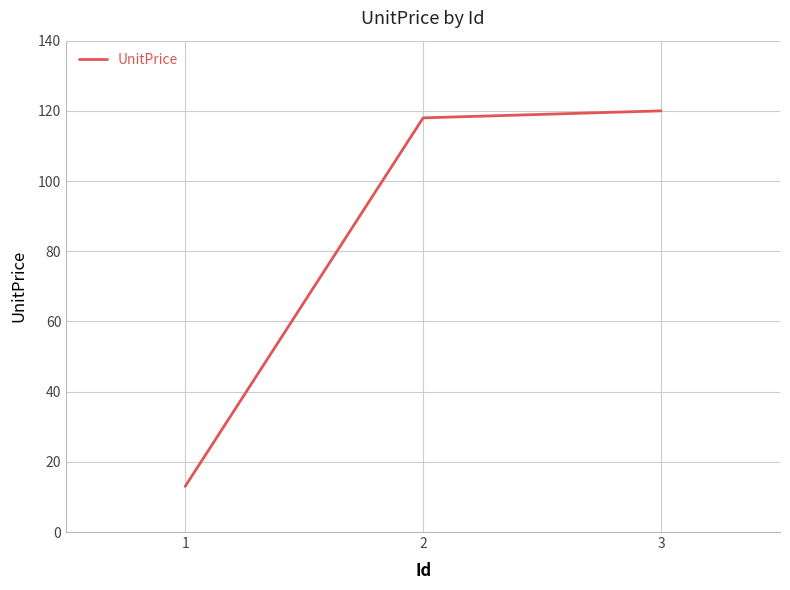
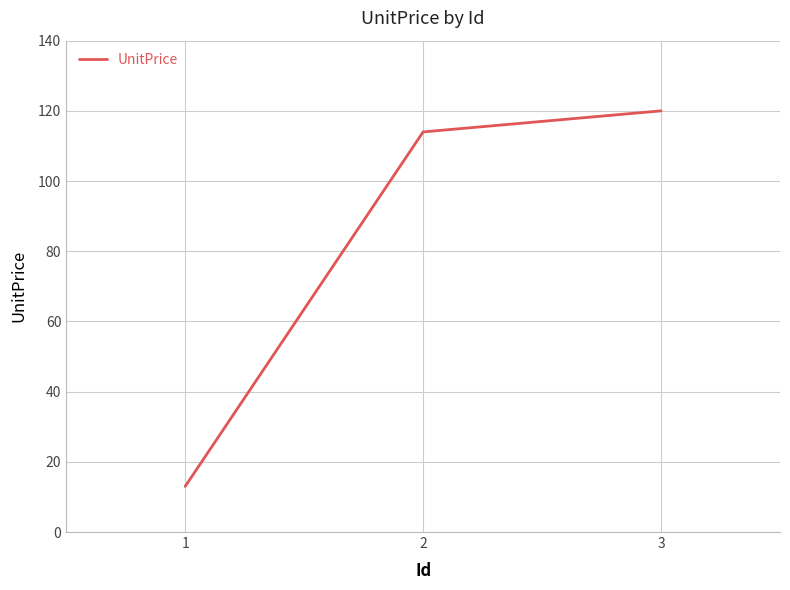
  {
    "1": 13,
-   "2": 118,
+   "2": 114,
    "3": 120
  }
